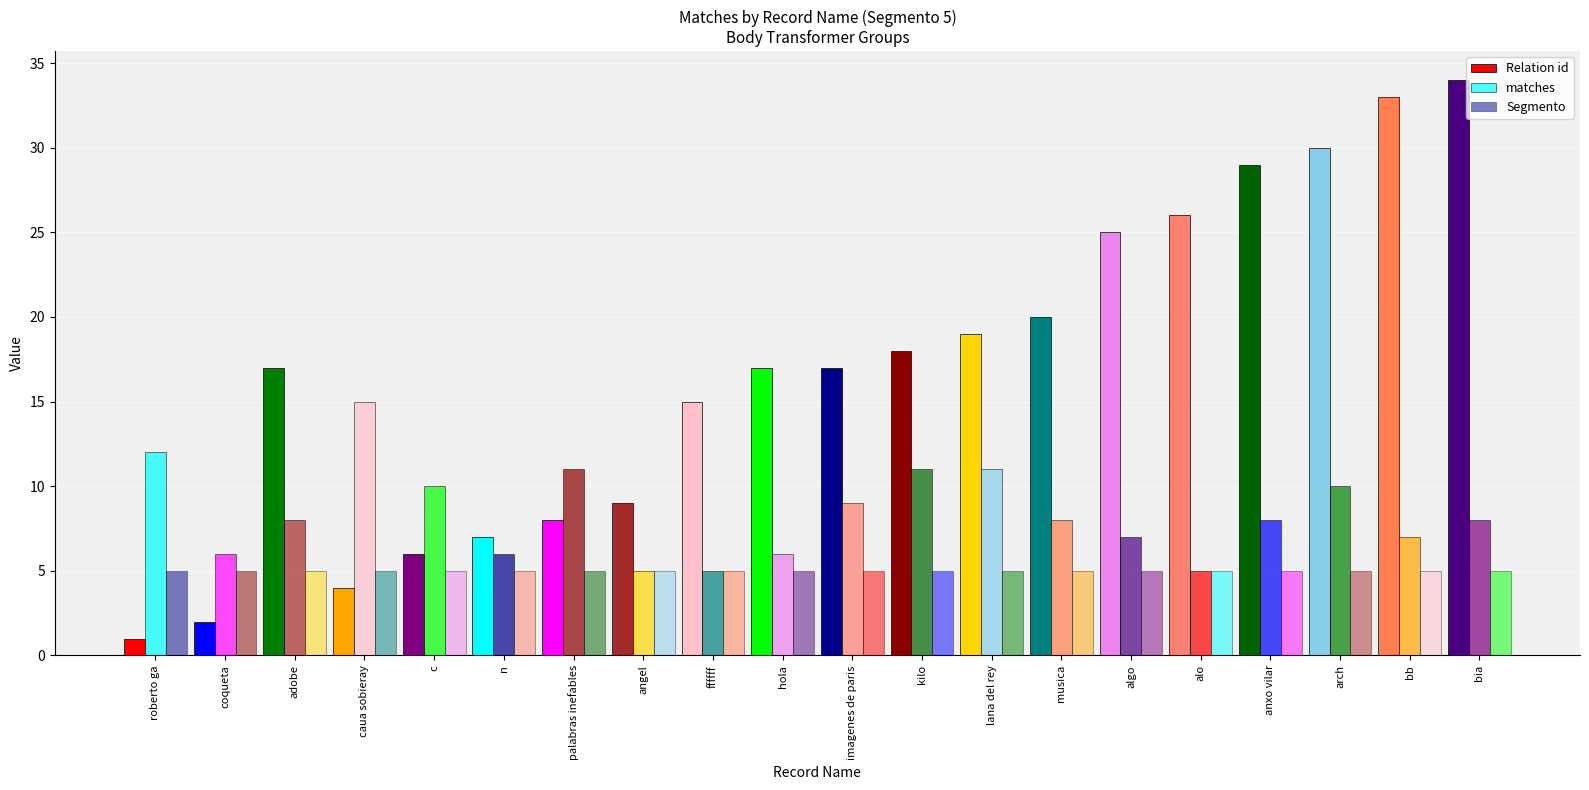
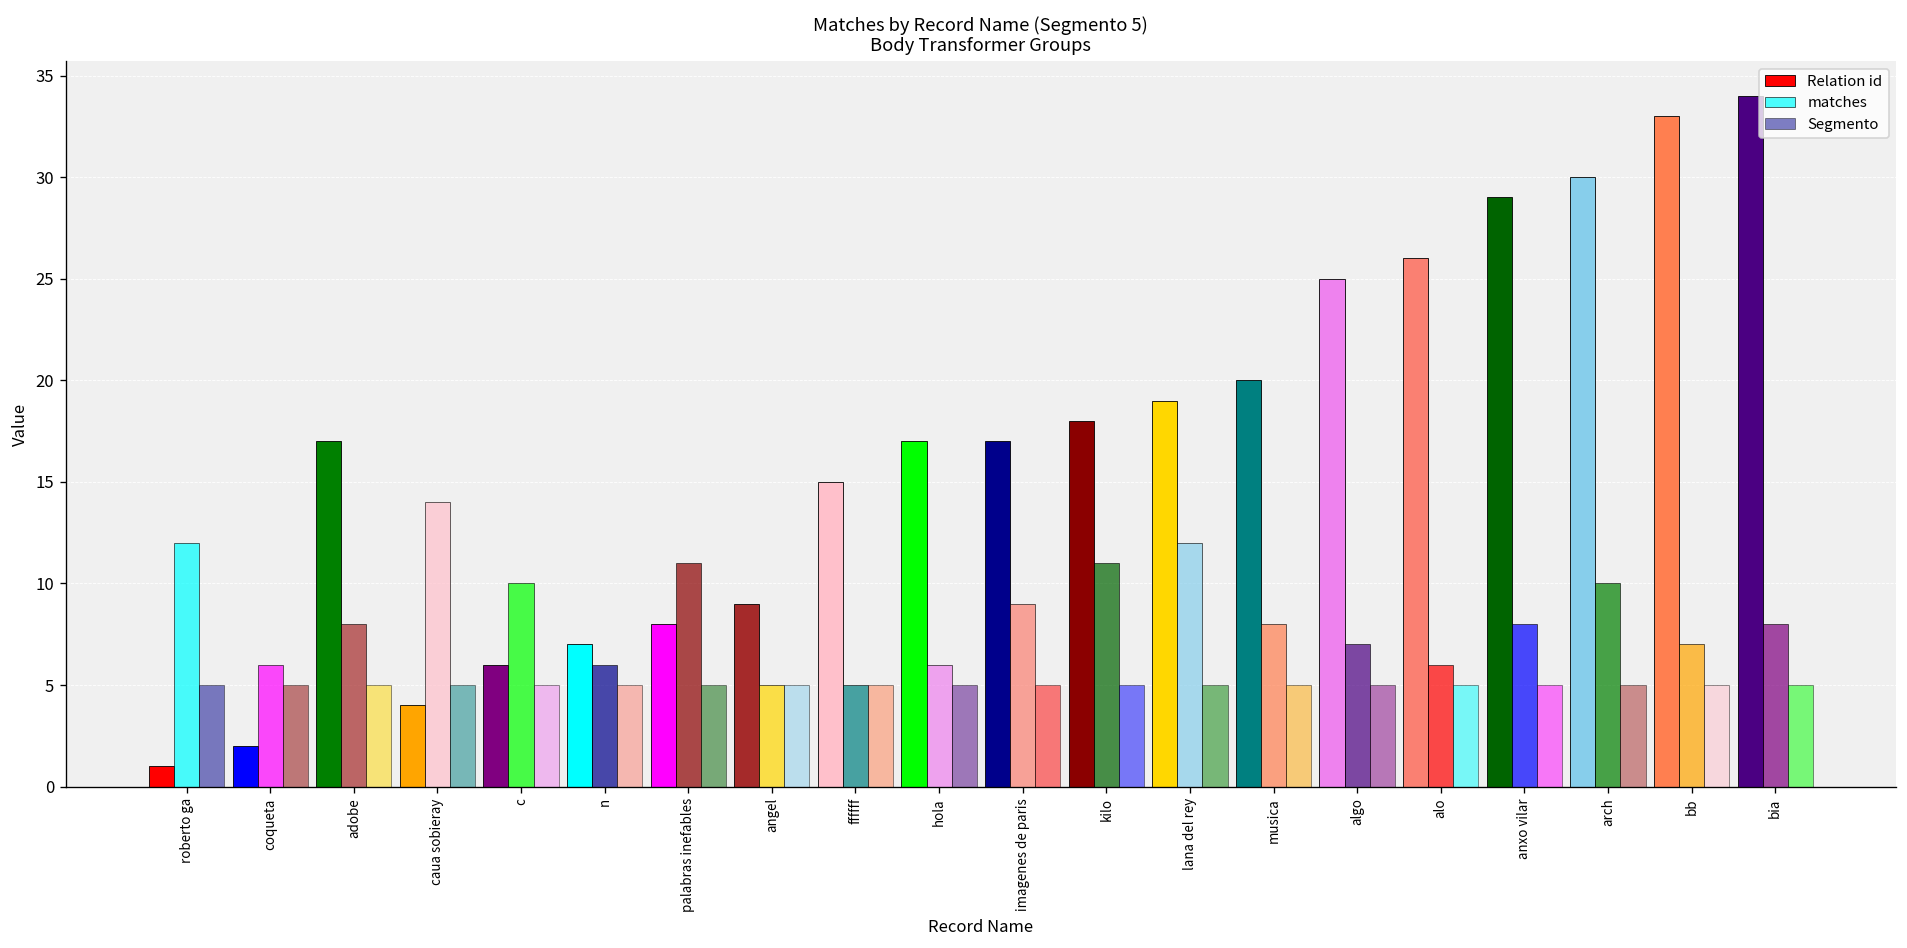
  {
    "Relation id": {
      "roberto ga": 1,
      "coqueta": 2,
      "adobe": 17,
      "caua sobieray": 4,
      "c": 6,
      "n": 7,
      "palabras inefables": 8,
      "angel": 9,
      "ffffff": 15,
      "hola": 17,
      "imagenes de paris": 17,
      "kilo": 18,
      "lana del rey": 19,
      "musica": 20,
      "algo": 25,
      "alo": 26,
      "anxo vilar": 29,
      "arch": 30,
      "bb": 33,
      "bia": 34
    },
    "matches": {
      "roberto ga": 12,
      "coqueta": 6,
      "adobe": 8,
-     "caua sobieray": 15,
+     "caua sobieray": 14,
      "c": 10,
      "n": 6,
      "palabras inefables": 11,
      "angel": 5,
      "ffffff": 5,
      "hola": 6,
      "imagenes de paris": 9,
      "kilo": 11,
-     "lana del rey": 11,
+     "lana del rey": 12,
      "musica": 8,
      "algo": 7,
-     "alo": 5,
+     "alo": 6,
      "anxo vilar": 8,
      "arch": 10,
      "bb": 7,
      "bia": 8
    },
    "Segmento": {
      "roberto ga": 5,
      "coqueta": 5,
      "adobe": 5,
      "caua sobieray": 5,
      "c": 5,
      "n": 5,
      "palabras inefables": 5,
      "angel": 5,
      "ffffff": 5,
      "hola": 5,
      "imagenes de paris": 5,
      "kilo": 5,
      "lana del rey": 5,
      "musica": 5,
      "algo": 5,
      "alo": 5,
      "anxo vilar": 5,
      "arch": 5,
      "bb": 5,
      "bia": 5
    }
  }
